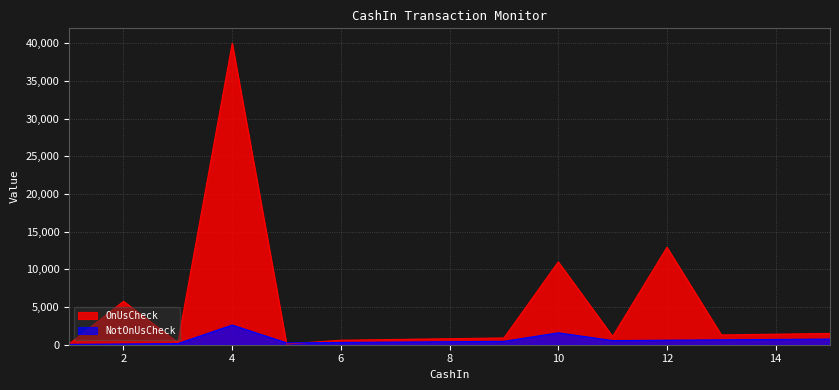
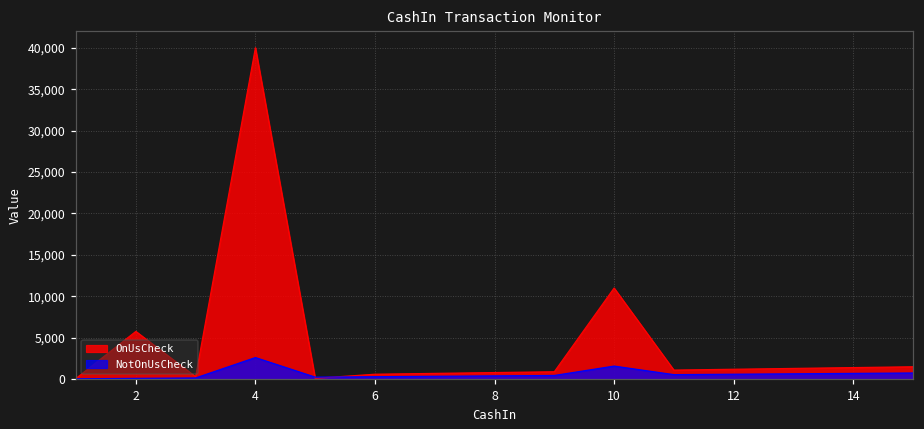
  {
    "OnUsCheck": {
      "2": "6,000",
      "4": "40,000",
      "8": "1,000",
      "10": "11,000",
-     "12": "13,000",
+     "12": "1,000",
      "14": "1,000"
    },
    "NotOnUsCheck": {
      "2": "0",
      "4": "3,000",
      "8": "0",
      "10": "2,000",
      "12": "1,000",
      "14": "1,000"
    }
  }
